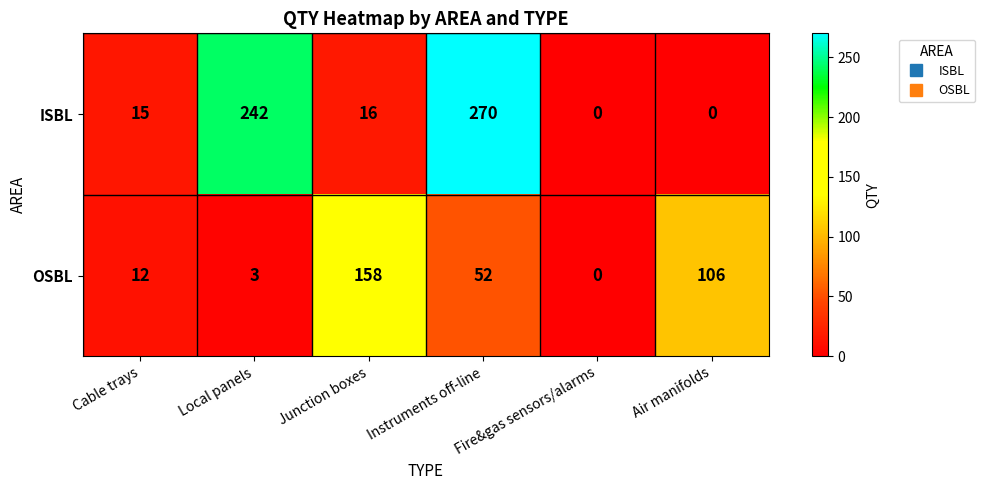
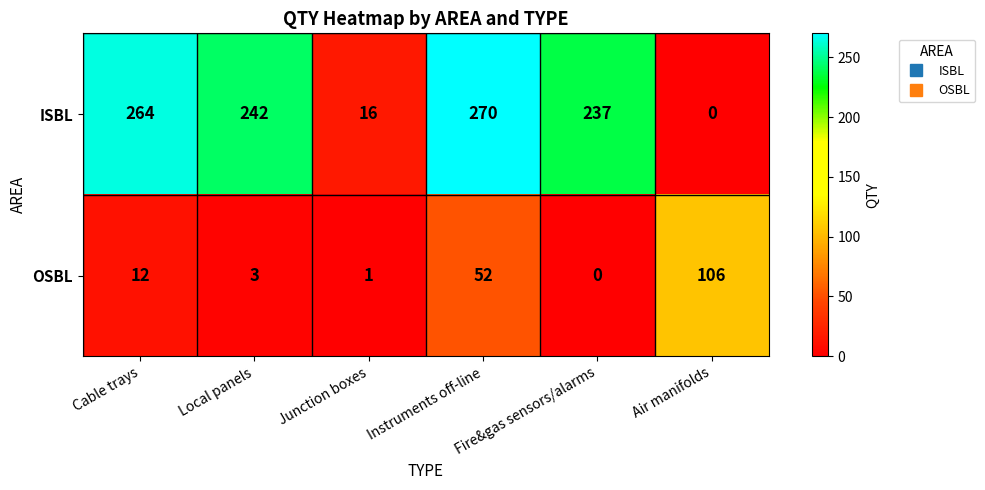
  {
    "ISBL": {
-     "Cable trays": 15,
+     "Cable trays": 264,
      "Local panels": 242,
      "Junction boxes": 16,
      "Instruments off-line": 270,
-     "Fire&gas sensors/alarms": 0,
+     "Fire&gas sensors/alarms": 237,
      "Air manifolds": 0
    },
    "OSBL": {
      "Cable trays": 12,
      "Local panels": 3,
-     "Junction boxes": 158,
+     "Junction boxes": 1,
      "Instruments off-line": 52,
      "Fire&gas sensors/alarms": 0,
      "Air manifolds": 106
    }
  }
